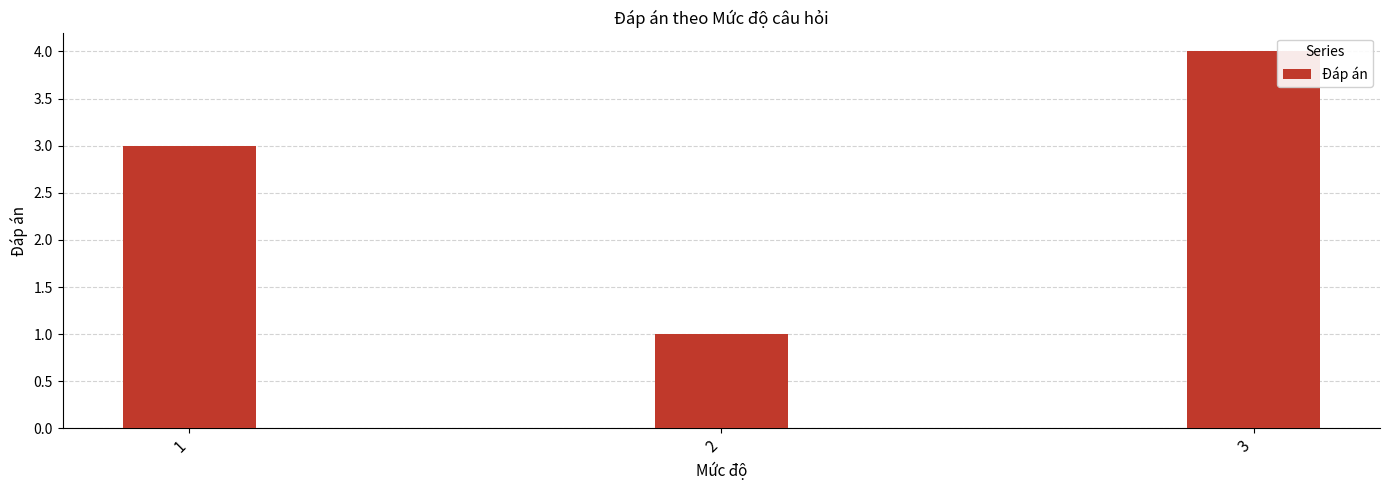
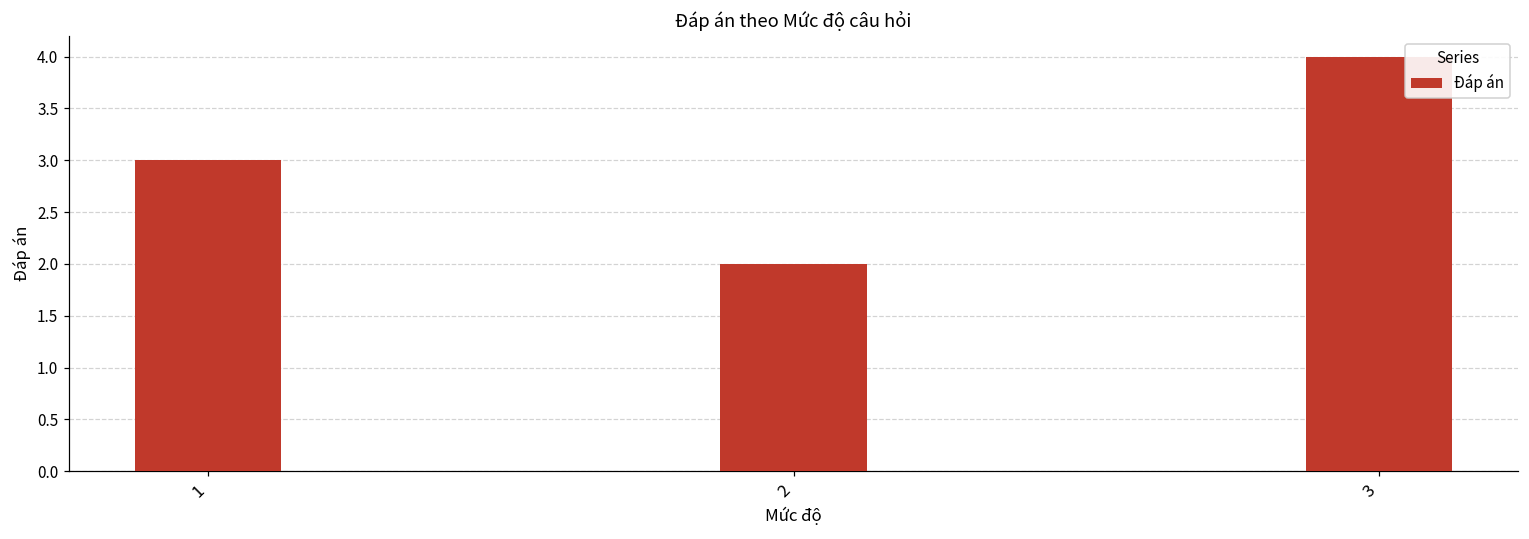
  {
    "1": 3,
-   "2": 1,
+   "2": 2,
    "3": 4
  }
